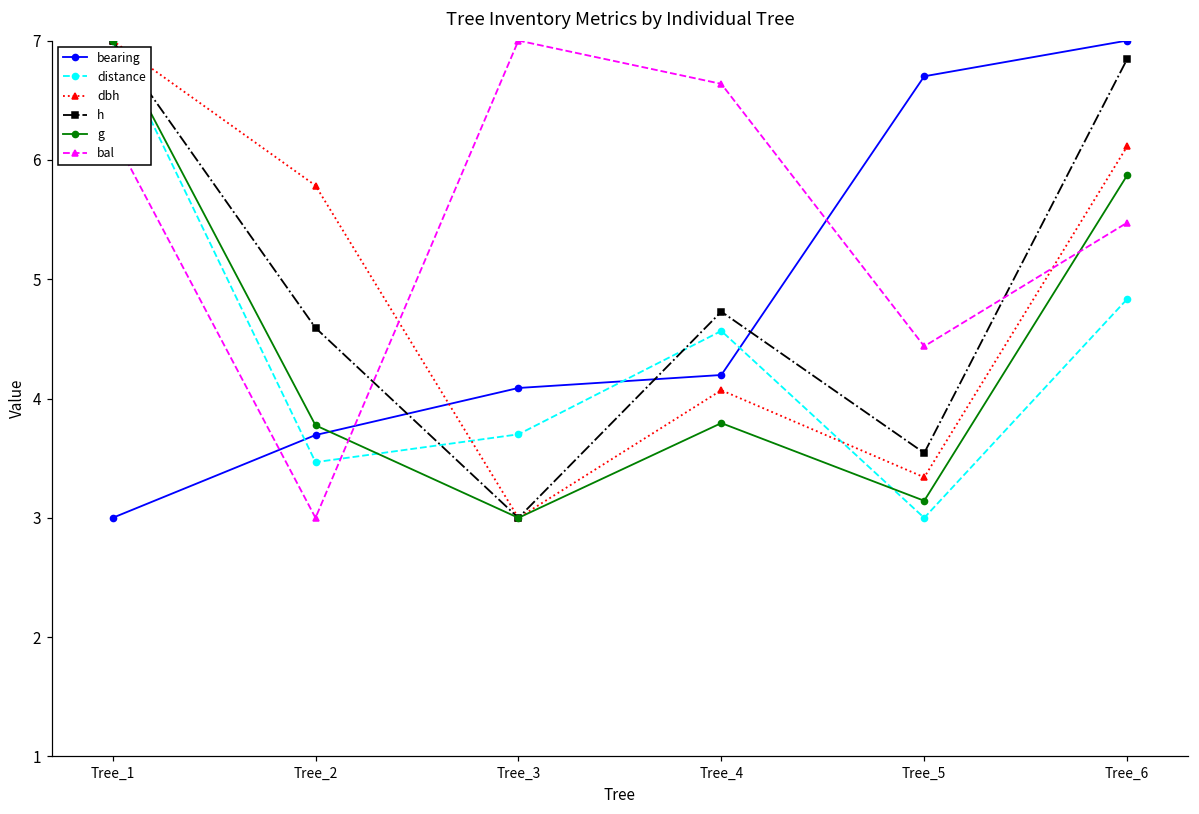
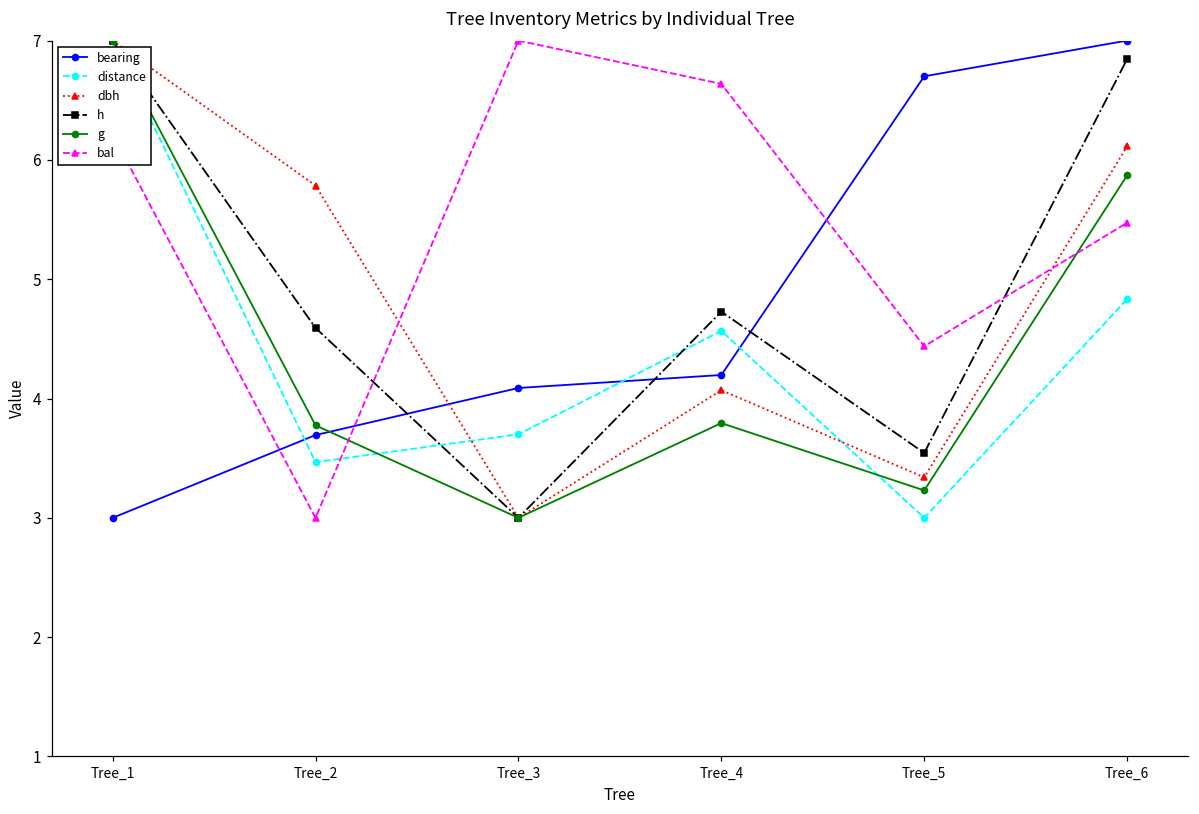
  {
    "bearing": {
      "Tree_1": 3.00,
      "Tree_2": 3.69,
      "Tree_3": 4.09,
      "Tree_4": 4.20,
      "Tree_5": 6.70,
      "Tree_6": 7.00
    },
    "distance": {
      "Tree_2": 3.47,
      "Tree_3": 3.70,
      "Tree_4": 4.57,
      "Tree_5": 3.00,
      "Tree_6": 4.83
    },
    "dbh": {
      "Tree_2": 5.78,
      "Tree_4": 4.07,
      "Tree_5": 3.34,
      "Tree_6": 6.11
    },
    "h": {
      "Tree_2": 4.59,
      "Tree_4": 4.73,
      "Tree_5": 3.54,
      "Tree_6": 6.84
    },
    "g": {
      "Tree_2": 3.78,
      "Tree_4": 3.79,
-     "Tree_5": 3.14,
+     "Tree_5": 3.23,
      "Tree_6": 5.87
    },
    "bal": {
      "Tree_2": 3.00,
      "Tree_3": 7.00,
      "Tree_4": 6.64,
      "Tree_5": 4.44,
      "Tree_6": 5.47
    }
  }
